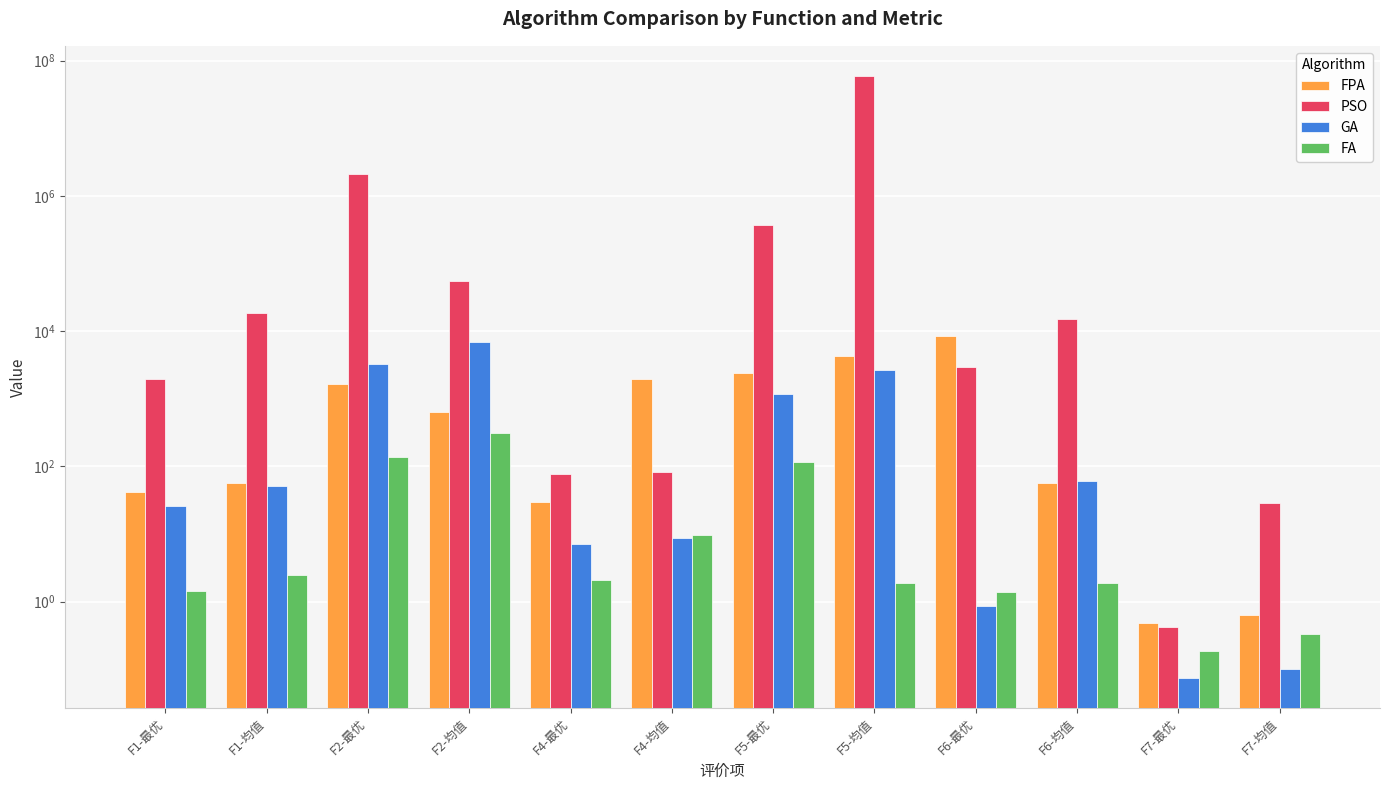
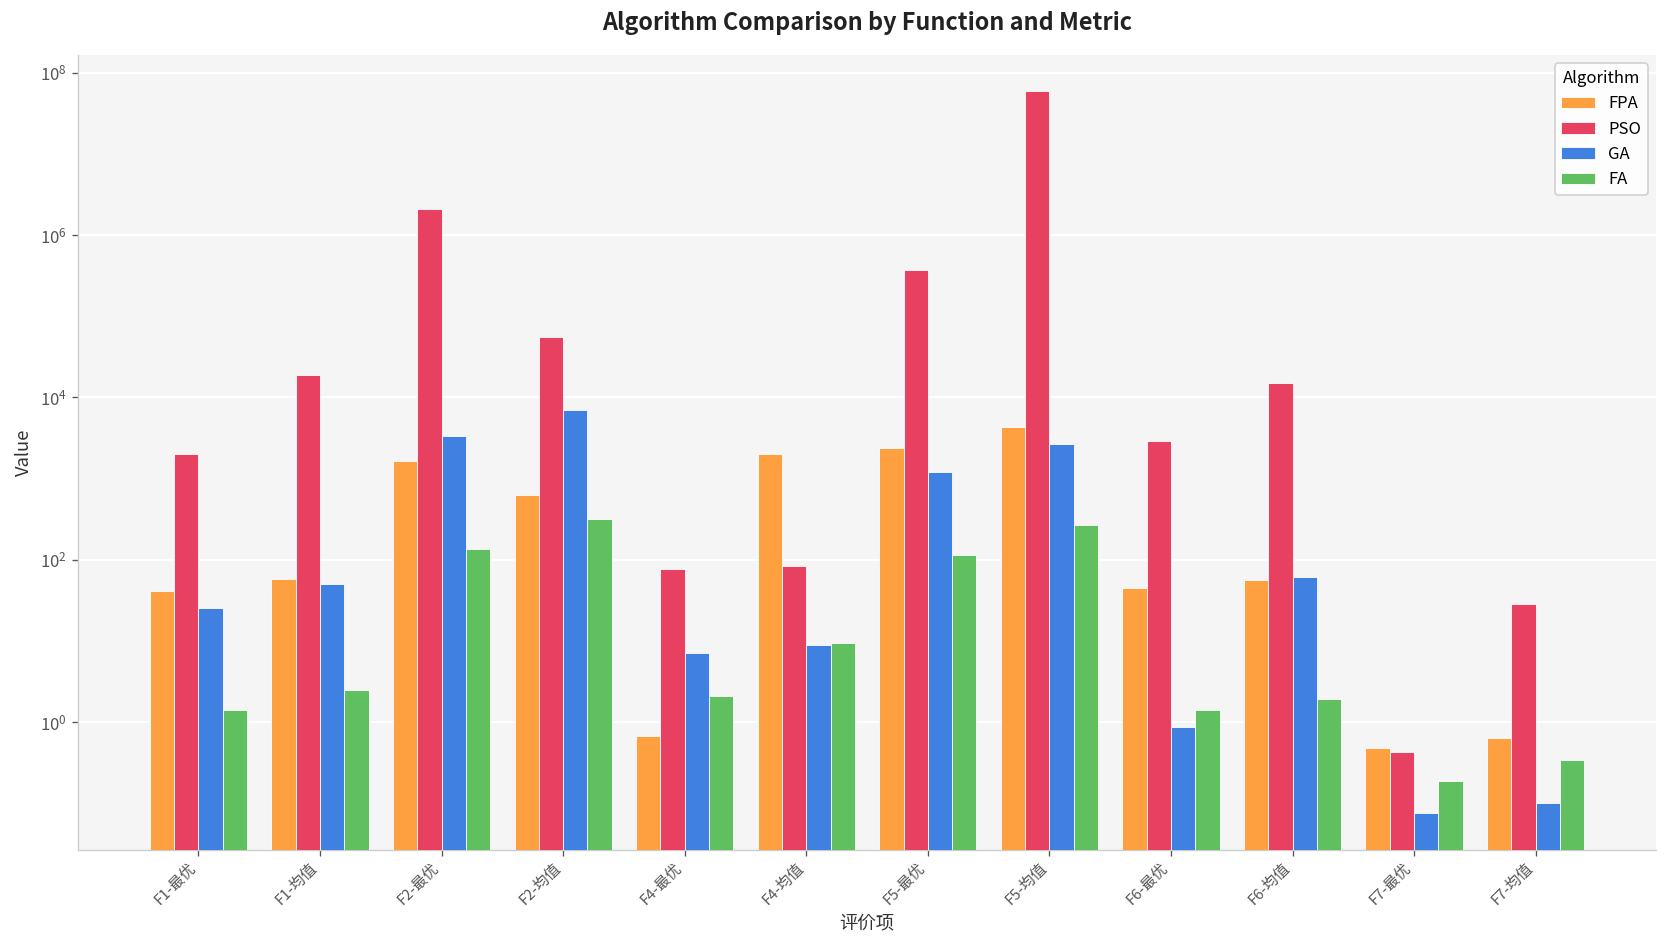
  {
    "FPA": {
      "F1-最优": 40,
      "F1-均值": 60,
      "F2-最优": 1600,
      "F2-均值": 600,
-     "F4-最优": 30,
+     "F4-最优": 0.7,
      "F4-均值": 2000,
      "F5-最优": 2400,
      "F5-均值": 4000,
-     "F6-最优": 9000,
+     "F6-最优": 50,
      "F6-均值": 60,
      "F7-最优": 0.5,
      "F7-均值": 0.6
    },
    "PSO": {
      "F1-最优": 2000,
      "F1-均值": 19000,
      "F2-最优": 2100000,
      "F2-均值": 60000,
      "F4-最优": 80,
      "F4-均值": 80,
      "F5-最优": 400000,
      "F5-均值": 60000000,
      "F6-最优": 2900,
      "F6-均值": 15000,
      "F7-最优": 0.4,
      "F7-均值": 29
    },
    "GA": {
      "F1-最优": 26,
      "F1-均值": 50,
      "F2-最优": 3000,
      "F2-均值": 7000,
      "F4-最优": 7,
      "F4-均值": 9,
      "F5-最优": 1200,
      "F5-均值": 2600,
      "F6-最优": 0.9,
      "F6-均值": 60,
      "F7-最优": 0.07,
      "F7-均值": 0.1
    },
    "FA": {
      "F1-最优": 1.4,
      "F1-均值": 2.5,
      "F2-最优": 140,
      "F2-均值": 300,
      "F4-最优": 2.1,
      "F4-均值": 10,
      "F5-最优": 120,
-     "F5-均值": 1.9,
+     "F5-均值": 270,
      "F6-最优": 1.4,
      "F6-均值": 1.9,
      "F7-最优": 0.2,
      "F7-均值": 0.3
    }
  }
